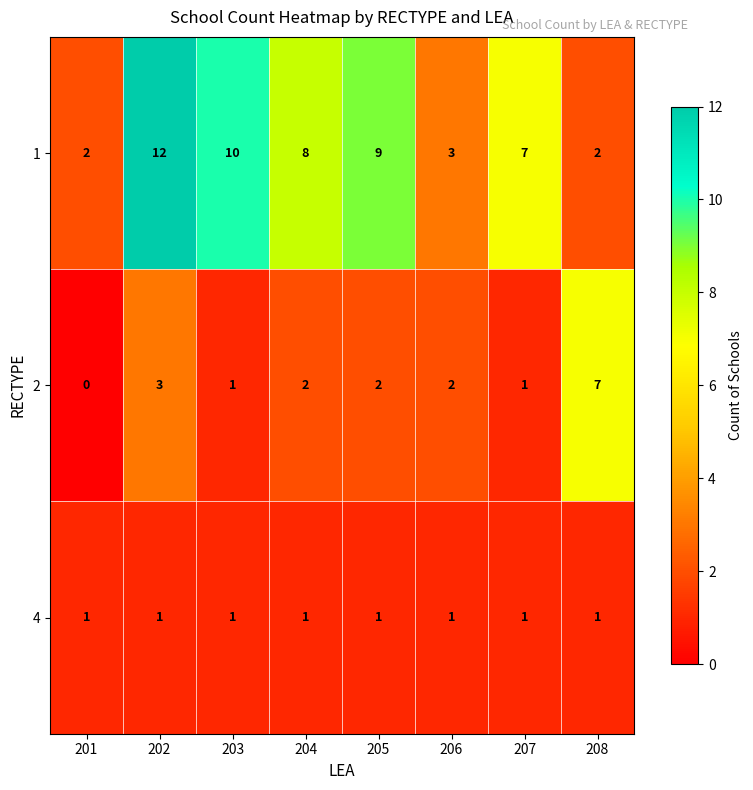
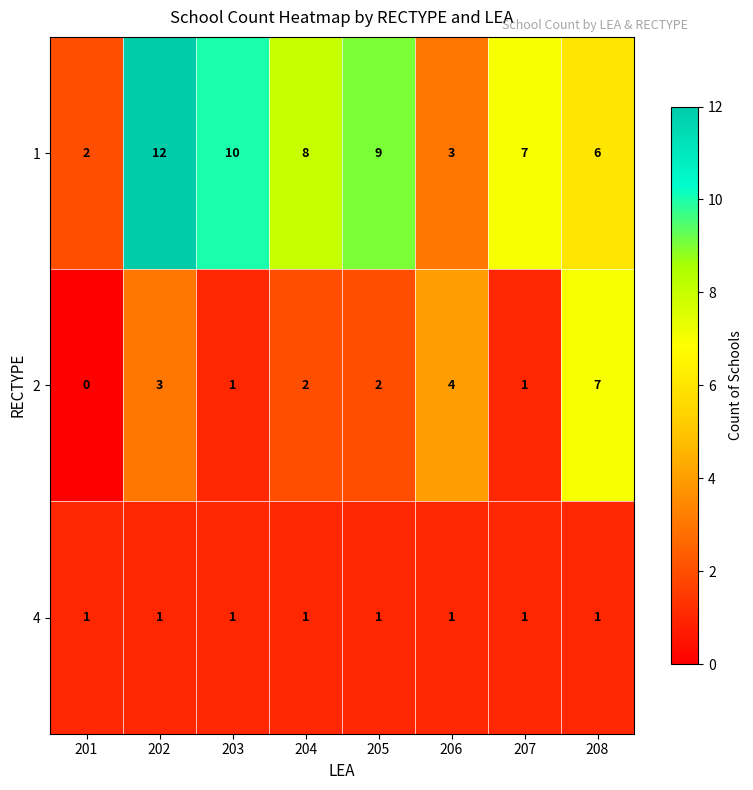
  {
    "1": {
      "201": 2,
      "202": 12,
      "203": 10,
      "204": 8,
      "205": 9,
      "206": 3,
      "207": 7,
-     "208": 2
+     "208": 6
    },
    "2": {
      "201": 0,
      "202": 3,
      "203": 1,
      "204": 2,
      "205": 2,
-     "206": 2,
+     "206": 4,
      "207": 1,
      "208": 7
    },
    "4": {
      "201": 1,
      "202": 1,
      "203": 1,
      "204": 1,
      "205": 1,
      "206": 1,
      "207": 1,
      "208": 1
    }
  }
